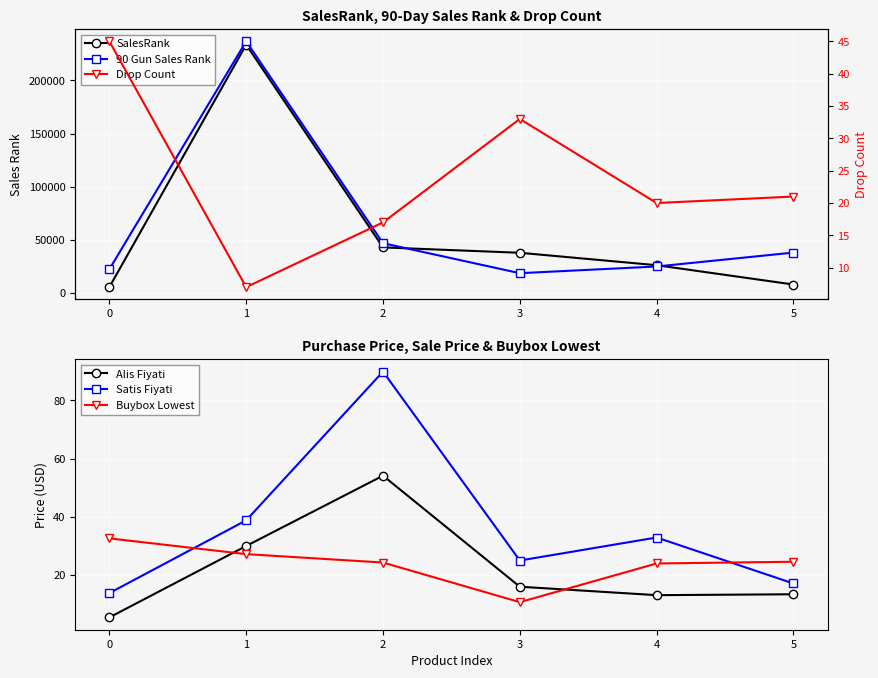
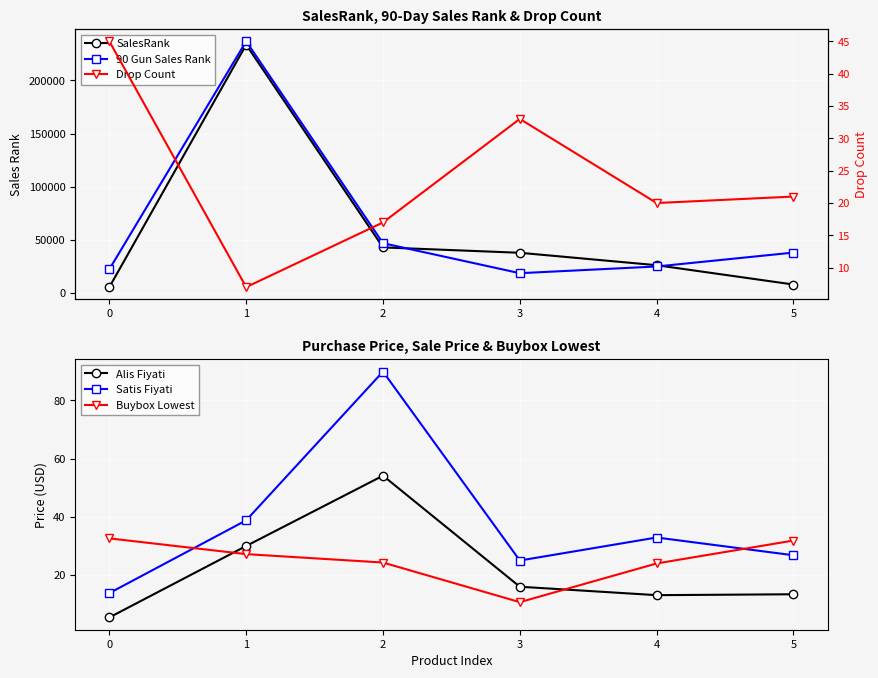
  {
    "Purchase Price, Sale Price & Buybox Lowest": {
      "Alis Fiyati": {
        "0": 5,
        "1": 30,
        "2": 54,
        "3": 16,
        "4": 13,
        "5": 13
      },
      "Satis Fiyati": {
        "0": 14,
        "1": 39,
        "2": 90,
        "3": 25,
        "4": 33,
-       "5": 17
+       "5": 27
      },
      "Buybox Lowest": {
        "0": 33,
        "1": 27,
        "2": 24,
        "3": 11,
        "4": 24,
-       "5": 25
+       "5": 32
      }
    }
  }
